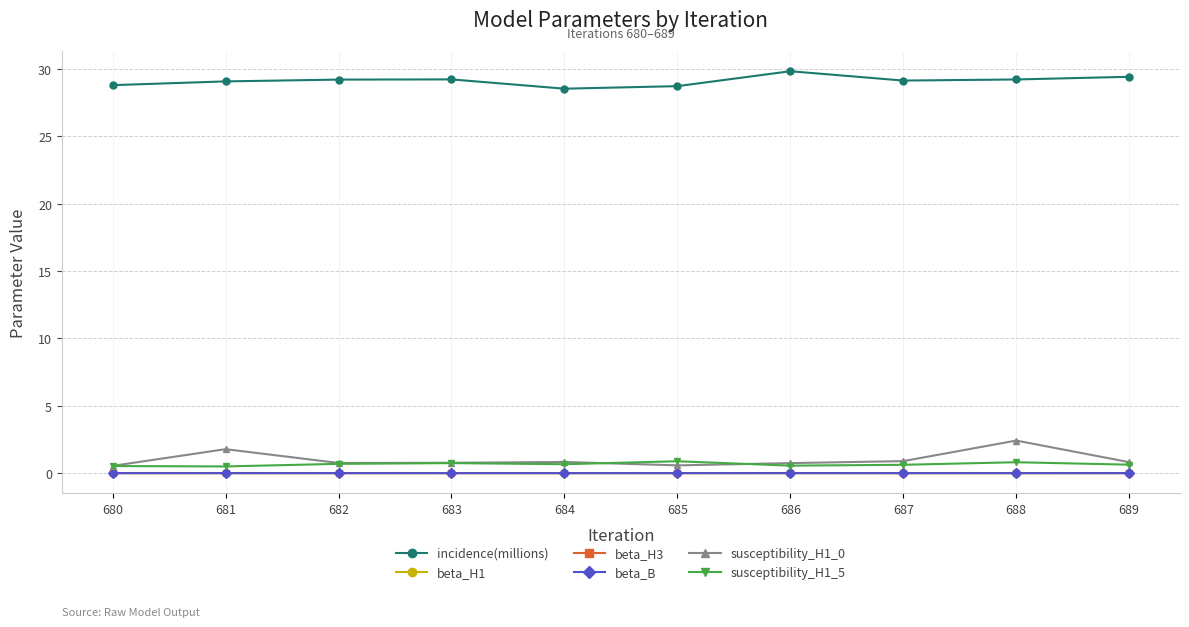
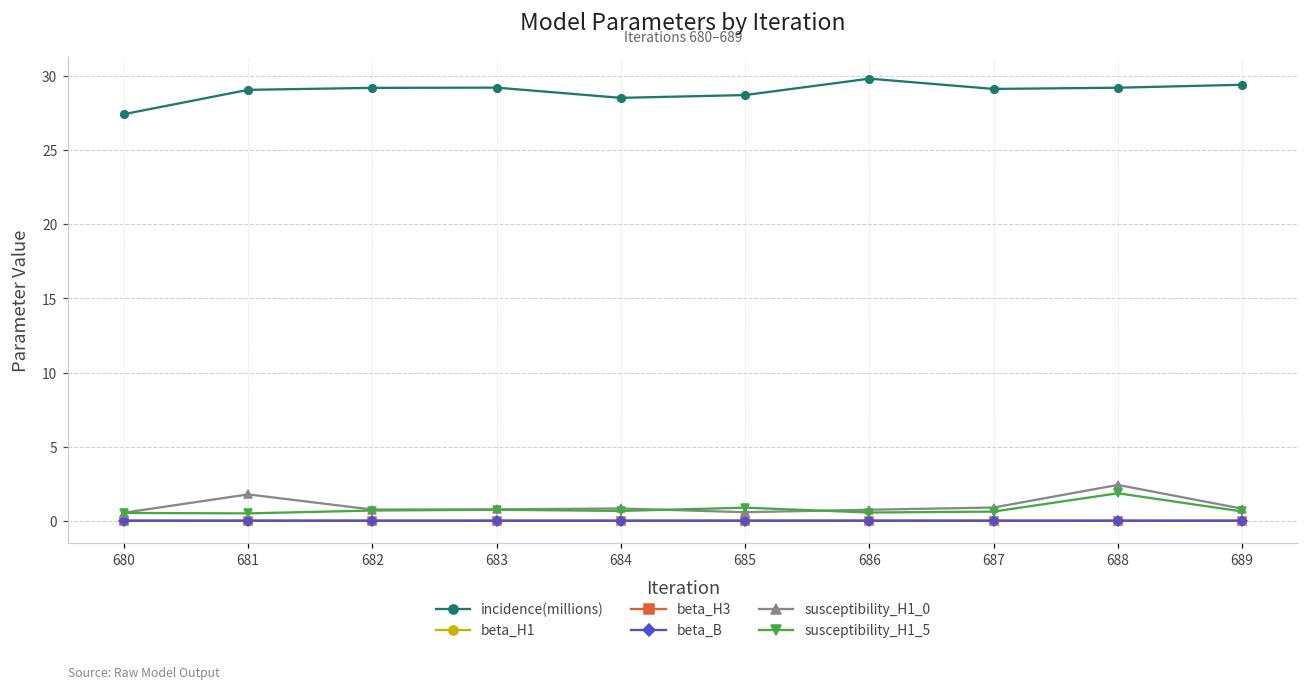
  {
    "incidence(millions)": {
-     "680": 28.8,
+     "680": 27.4,
      "681": 29.1,
      "682": 29.2,
      "683": 29.2,
      "684": 28.5,
      "685": 28.7,
      "686": 29.8,
      "687": 29.1,
      "688": 29.2,
      "689": 29.4
    },
    "beta_B": {
      "680": 0.0,
      "681": 0.0,
      "682": 0.0,
      "683": 0.0,
      "684": 0.0,
      "685": 0.0,
      "686": 0.0,
      "687": 0.0,
      "688": 0.0,
      "689": 0.0
    },
    "susceptibility_H1_0": {
      "681": 1.8,
      "685": 0.6,
      "687": 0.9,
      "688": 2.4
    },
    "susceptibility_H1_5": {
      "681": 0.5,
      "685": 0.9,
      "687": 0.6,
-     "688": 0.8
+     "688": 1.9
    }
  }
